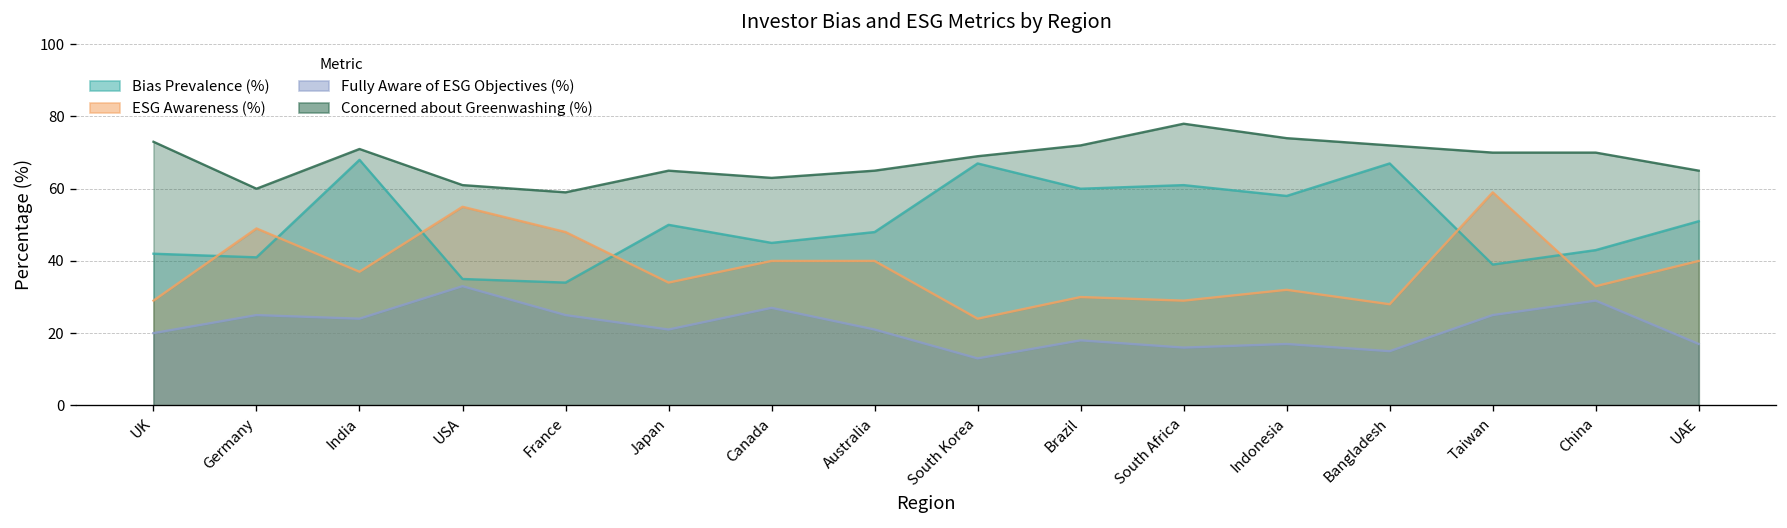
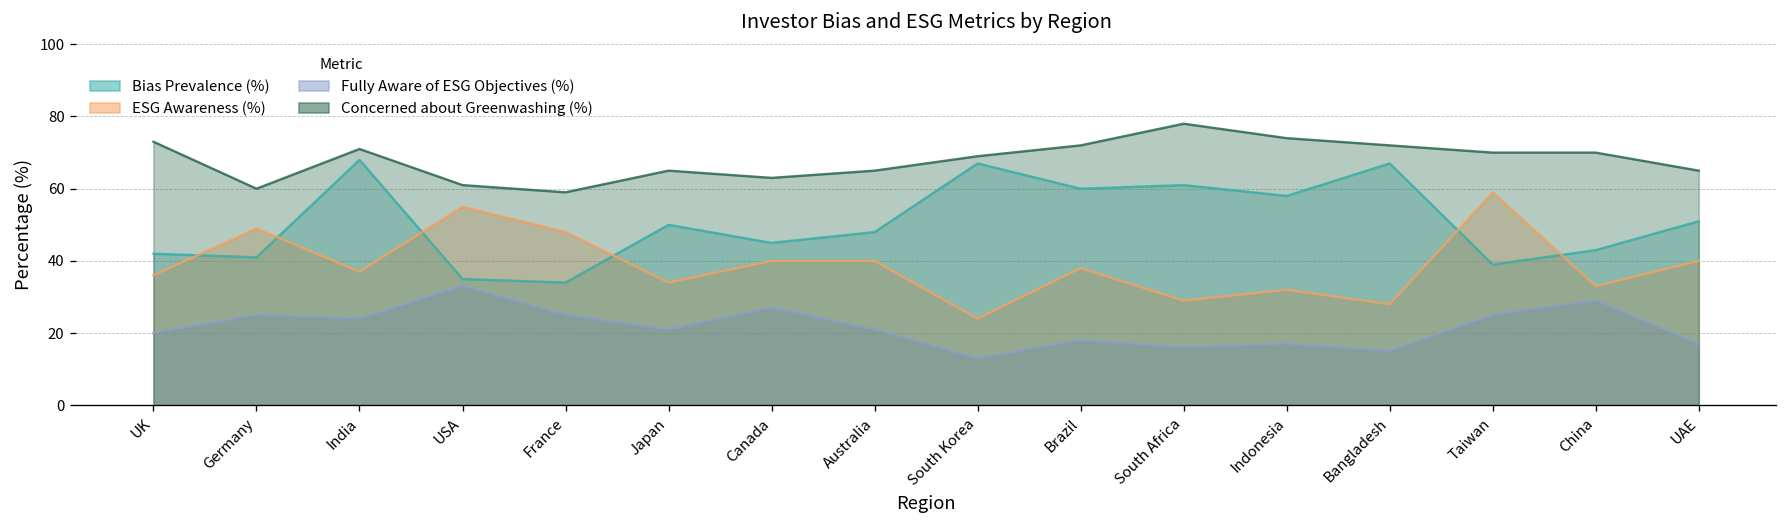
  {
    "ESG Awareness (%)": {
-     "UK": 29,
+     "UK": 36,
      "Germany": 49,
      "India": 37,
      "USA": 55,
      "France": 48,
      "Japan": 34,
      "Canada": 40,
      "Australia": 40,
      "South Korea": 24,
-     "Brazil": 30,
+     "Brazil": 38,
      "South Africa": 29,
      "Indonesia": 32,
      "Bangladesh": 28,
      "Taiwan": 59,
      "China": 33,
      "UAE": 40
    },
    "Concerned about Greenwashing (%)": {
      "UK": 73,
      "Germany": 60,
      "India": 71,
      "USA": 61,
      "France": 59,
      "Japan": 65,
      "Canada": 63,
      "Australia": 65,
      "South Korea": 69,
      "Brazil": 72,
      "South Africa": 78,
      "Indonesia": 74,
      "Bangladesh": 72,
      "Taiwan": 70,
      "China": 70,
      "UAE": 65
    }
  }
